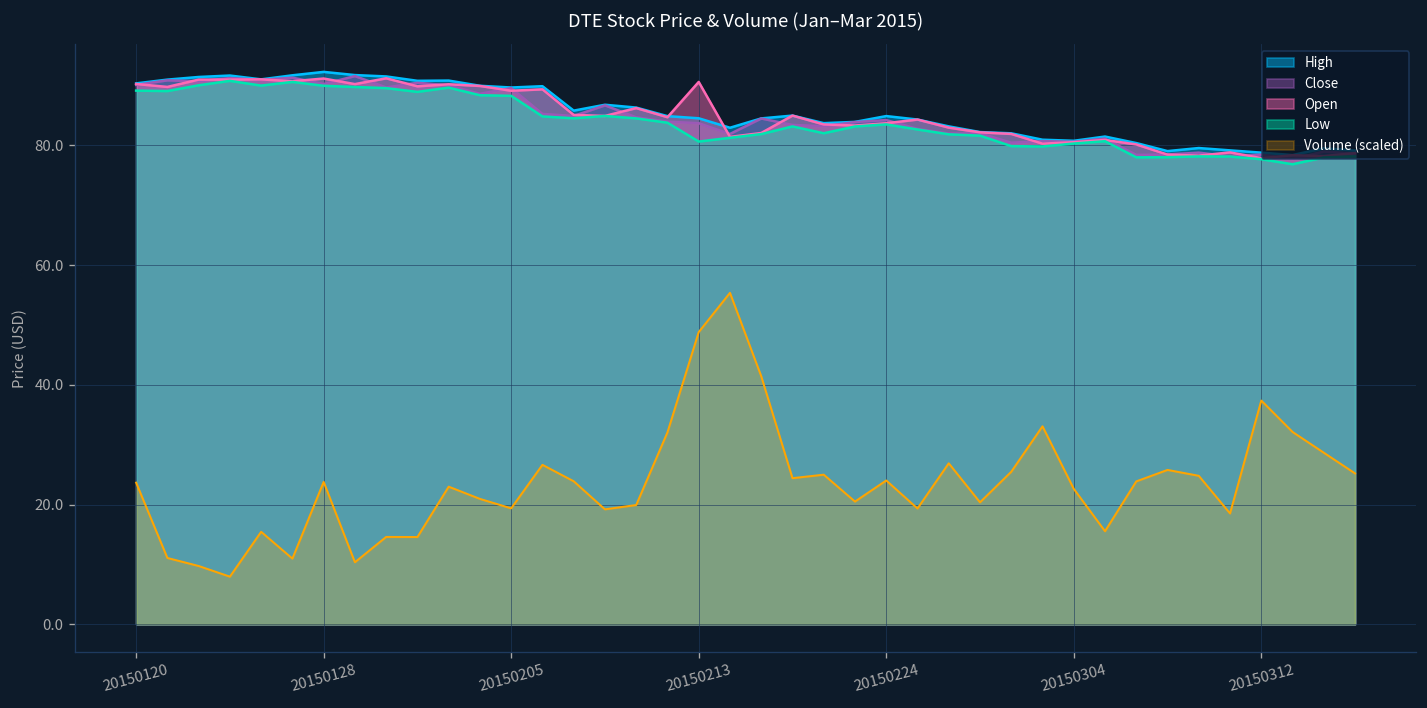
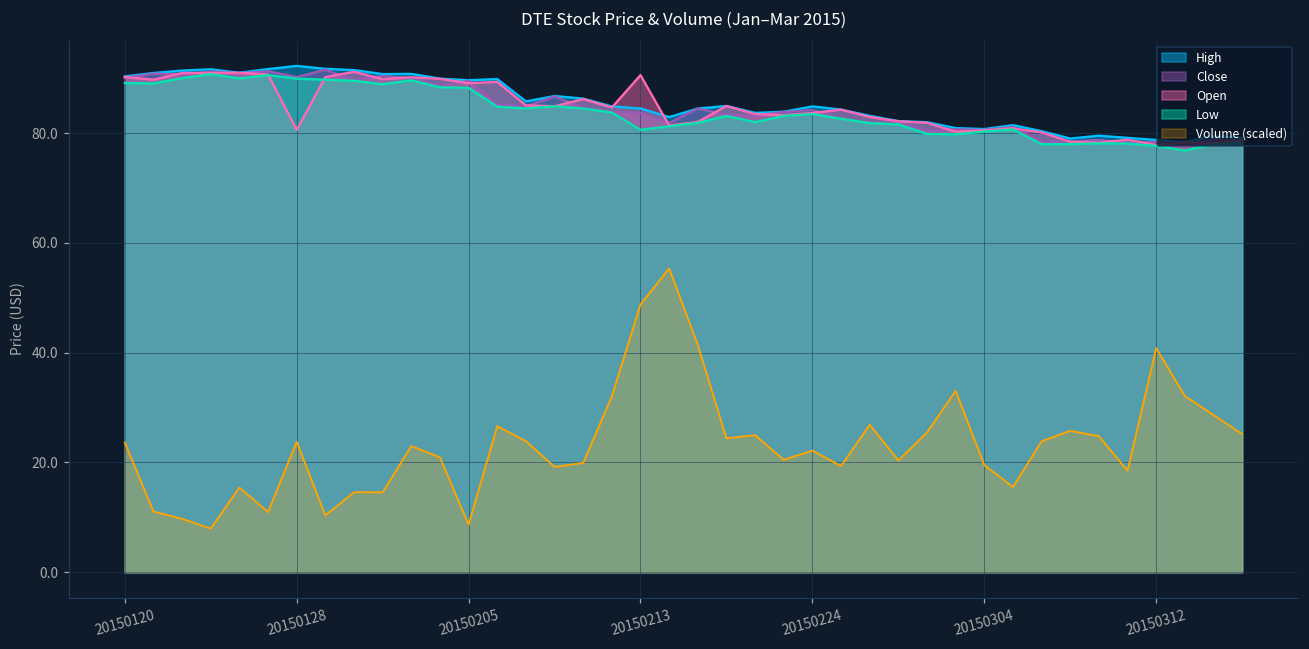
  {
    "Close": {
      "20150213": 84,
      "20150224": 84
    },
    "Open": {
-     "20150128": 91,
+     "20150128": 81,
      "20150213": 91
    },
    "Volume (scaled)": {
      "20150120": 24,
      "20150128": 24,
-     "20150205": 19,
+     "20150205": 9,
      "20150213": 49,
-     "20150224": 24,
-     "20150304": 23,
-     "20150312": 37
+     "20150224": 22,
+     "20150304": 20,
+     "20150312": 41
    }
  }
